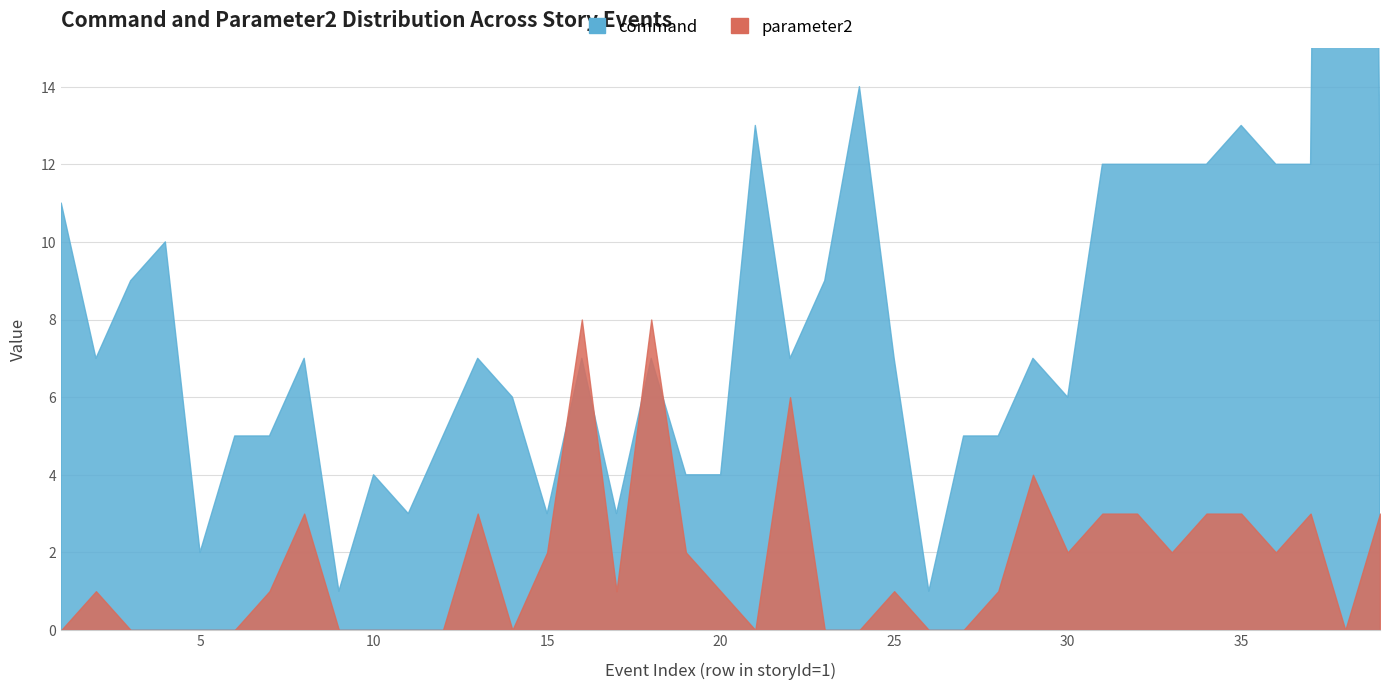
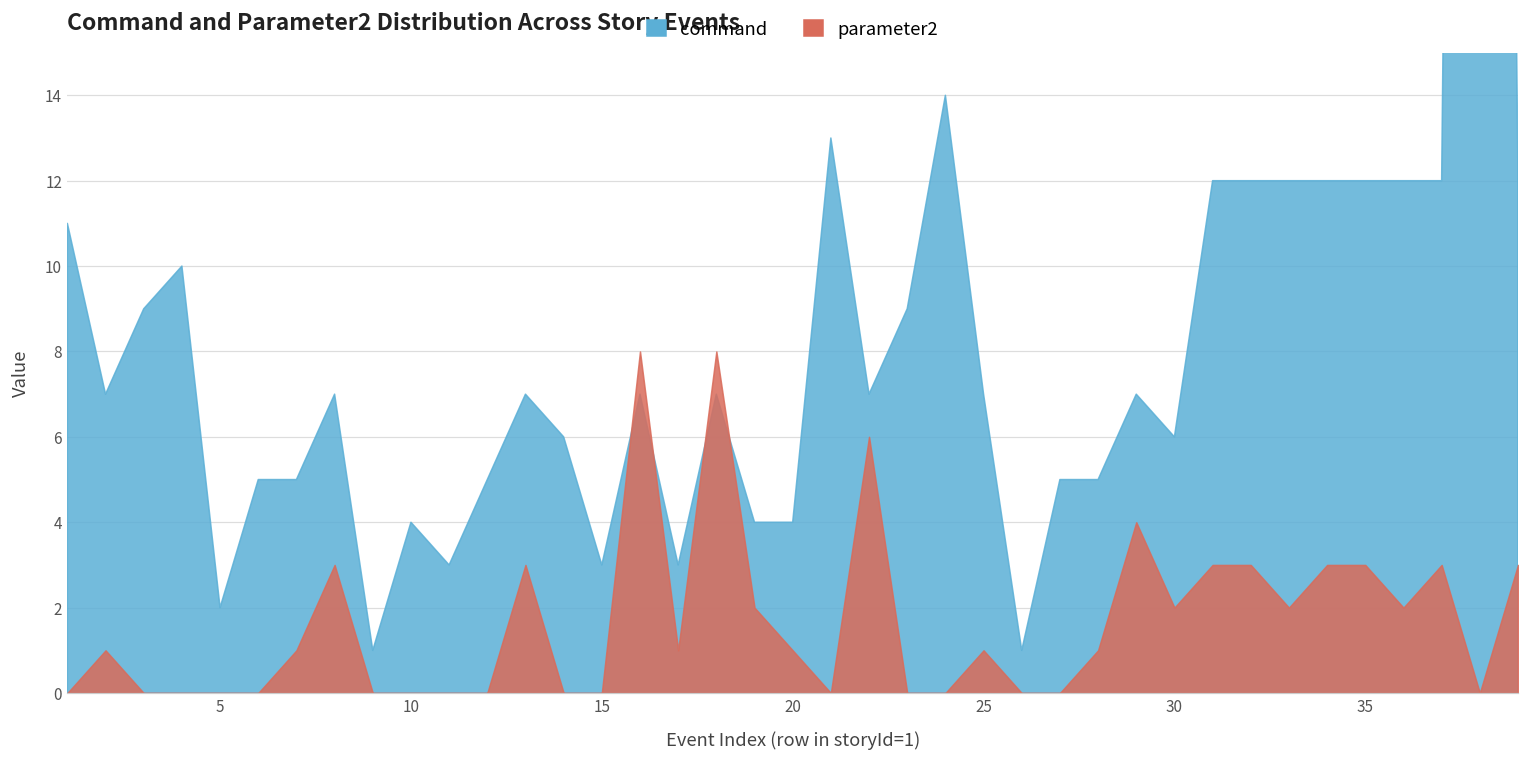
  {
    "command": {
      "5": 2,
      "10": 4,
      "15": 3,
      "20": 4,
      "25": 7,
      "30": 6,
-     "35": 13
+     "35": 12
    },
    "parameter2": {
      "5": 0,
      "10": 0,
-     "15": 2,
+     "15": 0,
      "20": 1,
      "25": 1,
      "30": 2,
      "35": 3
    }
  }
